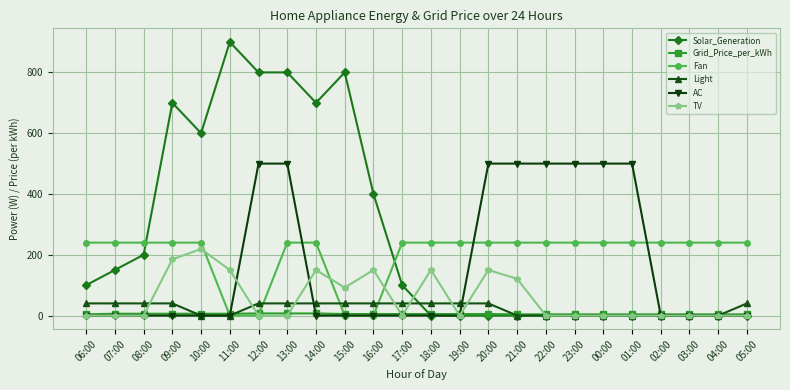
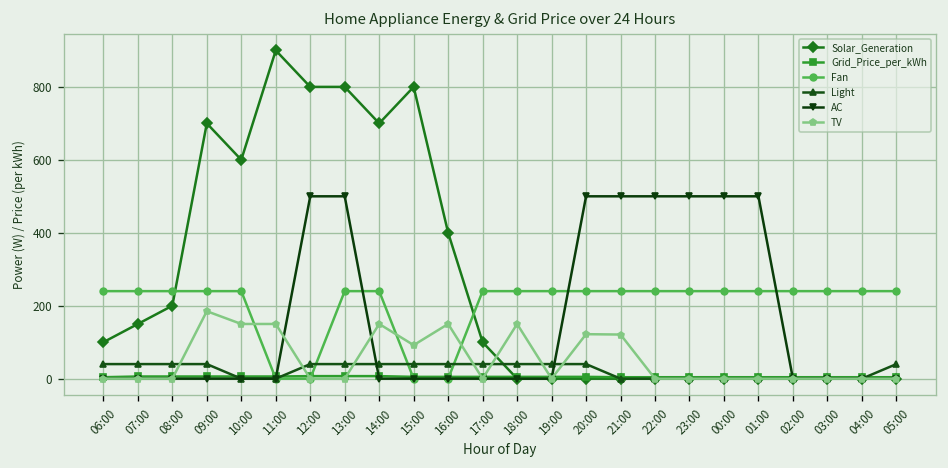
  {
    "TV": {
      "09:00": 190,
-     "10:00": 220,
+     "10:00": 150,
      "11:00": 150,
      "14:00": 150,
      "15:00": 90,
      "16:00": 150,
      "18:00": 150,
-     "20:00": 150,
+     "20:00": 120,
      "21:00": 120
    }
  }
